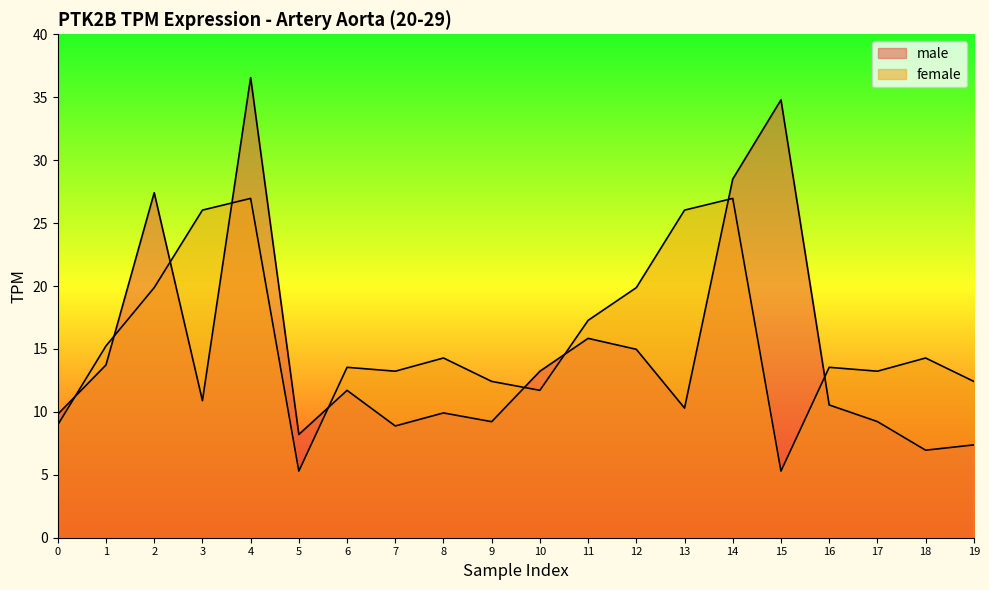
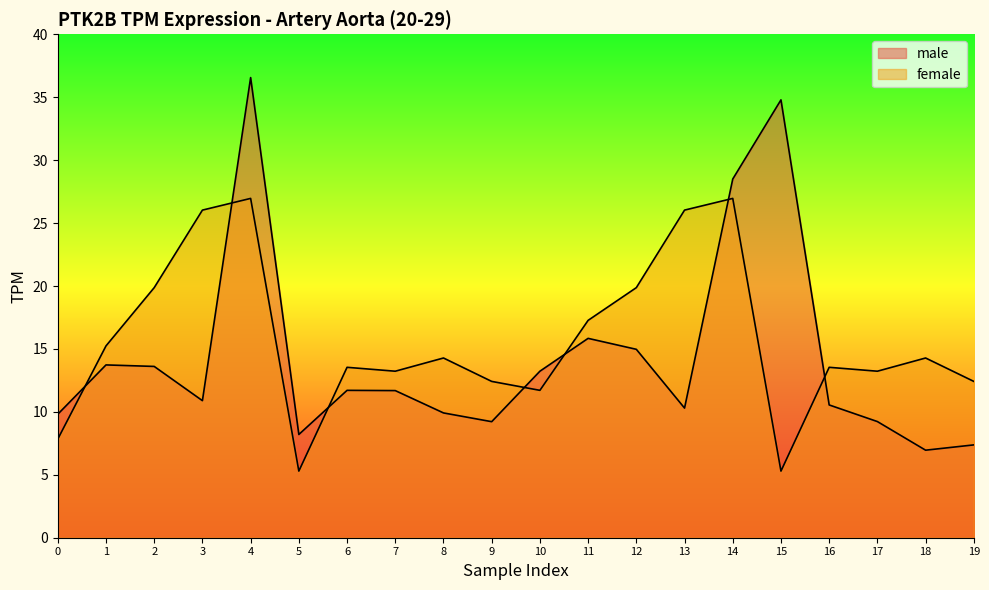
  {
    "male": {
      "0": 9.8,
      "1": 13.7,
-     "2": 27.4,
+     "2": 13.6,
      "3": 10.9,
      "4": 36.6,
      "5": 8.2,
      "6": 11.7,
-     "7": 8.9,
+     "7": 11.7,
      "8": 9.9,
      "9": 9.2,
      "10": 13.2,
      "11": 15.8,
      "12": 15.0,
      "13": 10.3,
      "14": 28.5,
      "15": 34.8,
      "16": 10.6,
      "17": 9.2,
      "18": 7.0,
      "19": 7.4
    },
    "female": {
-     "0": 9.0,
+     "0": 7.8,
      "1": 15.2,
      "2": 19.9,
      "3": 26.0,
      "4": 27.0,
      "5": 5.3,
      "6": 13.5,
      "7": 13.2,
      "8": 14.3,
      "9": 12.4,
      "10": 11.7,
      "11": 17.3,
      "12": 19.9,
      "13": 26.0,
      "14": 27.0,
      "15": 5.3,
      "16": 13.5,
      "17": 13.2,
      "18": 14.3,
      "19": 12.4
    }
  }
